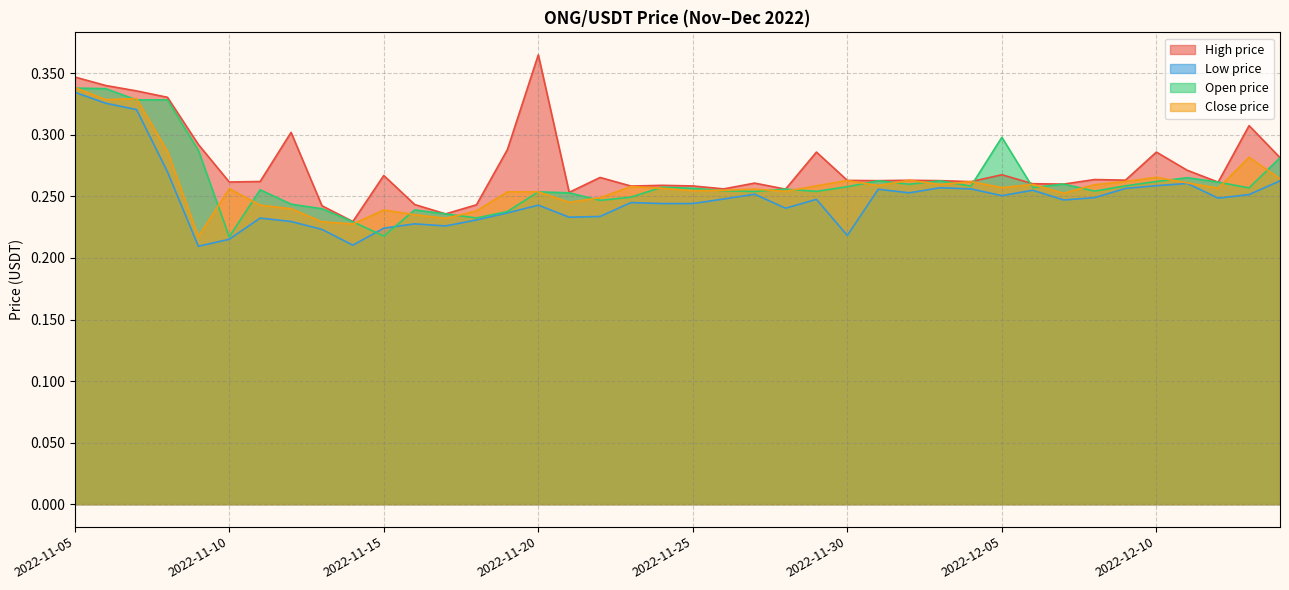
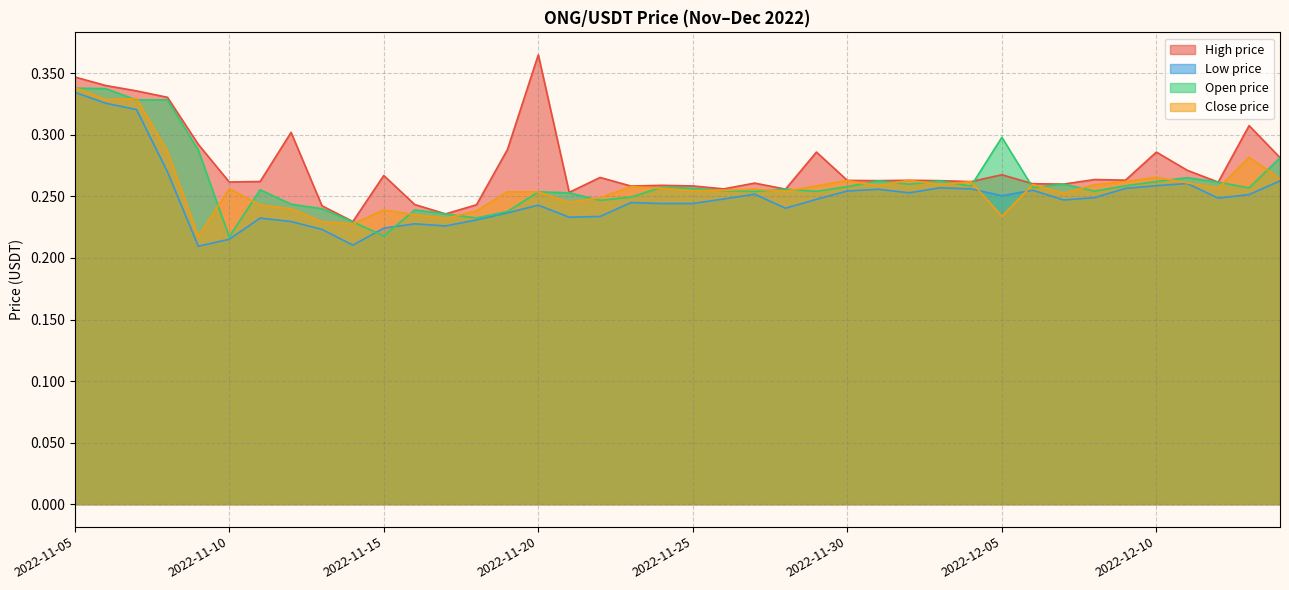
  {
    "High price": {
      "2022-11-05": 0.347,
      "2022-11-10": 0.262,
      "2022-11-15": 0.267,
      "2022-11-20": 0.365,
      "2022-12-05": 0.268,
      "2022-12-10": 0.286
    },
    "Low price": {
      "2022-11-05": 0.335,
      "2022-11-15": 0.224,
      "2022-11-20": 0.243,
      "2022-11-25": 0.244,
-     "2022-11-30": 0.218,
+     "2022-11-30": 0.254,
      "2022-12-05": 0.251,
      "2022-12-10": 0.259
    },
    "Open price": {
      "2022-11-15": 0.218,
      "2022-11-30": 0.258,
      "2022-12-05": 0.298,
      "2022-12-10": 0.262
    },
    "Close price": {
      "2022-11-10": 0.256,
      "2022-11-15": 0.239,
-     "2022-12-05": 0.257,
+     "2022-12-05": 0.234,
      "2022-12-10": 0.266
    }
  }
